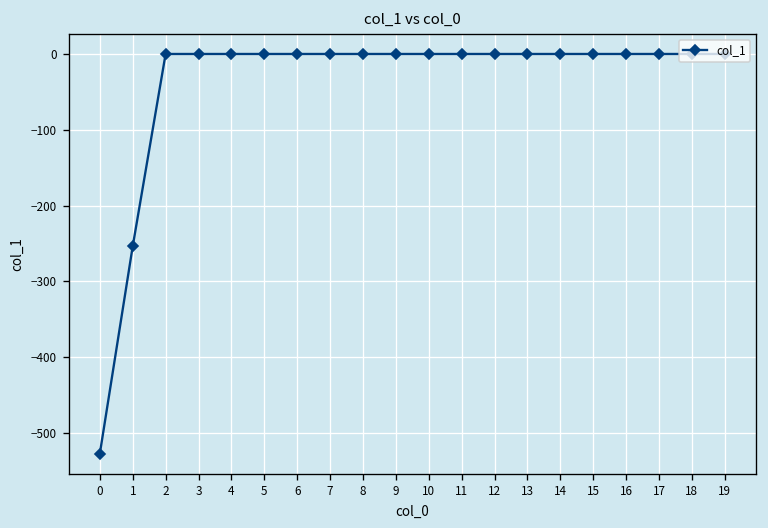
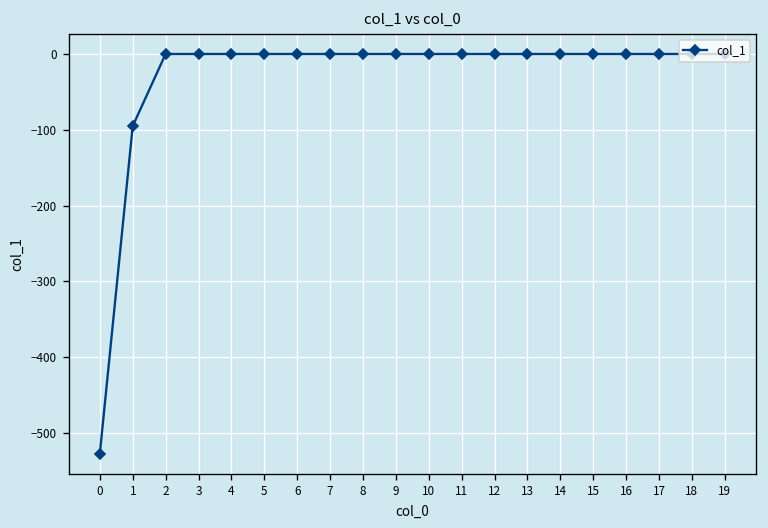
  {
    "0": -530,
-   "1": -250,
+   "1": -100,
    "2": 0,
    "3": 0,
    "4": 0,
    "5": 0,
    "6": 0,
    "7": 0,
    "8": 0,
    "9": 0,
    "10": 0,
    "11": 0,
    "12": 0,
    "13": 0,
    "14": 0,
    "15": 0,
    "16": 0,
    "17": 0
  }
